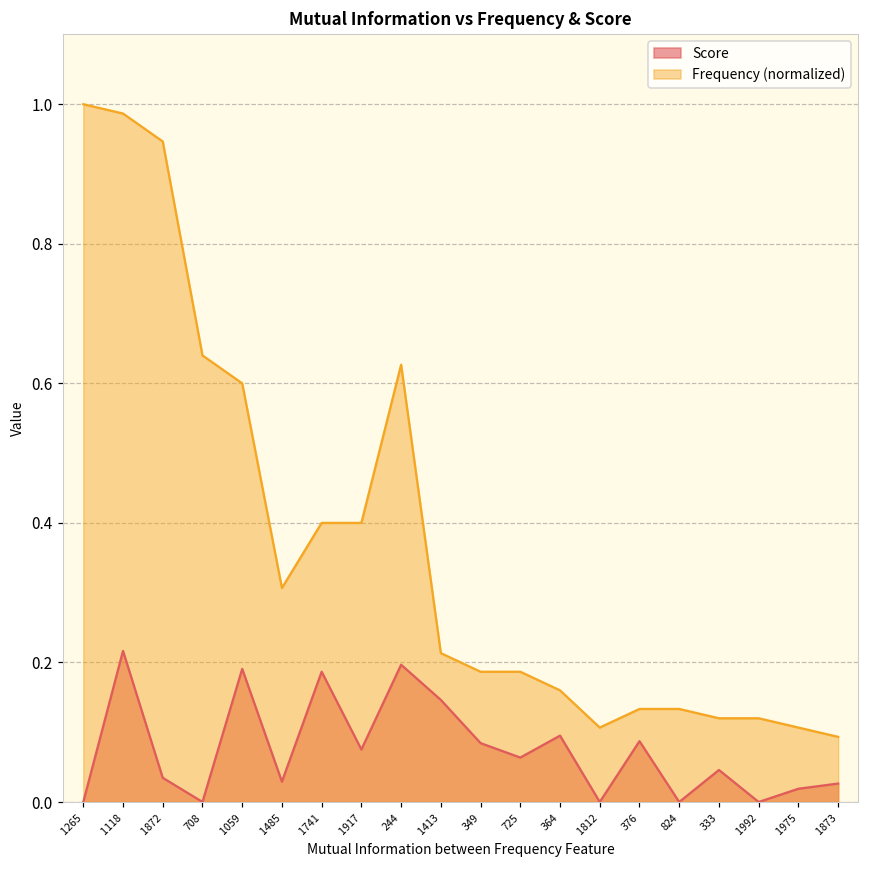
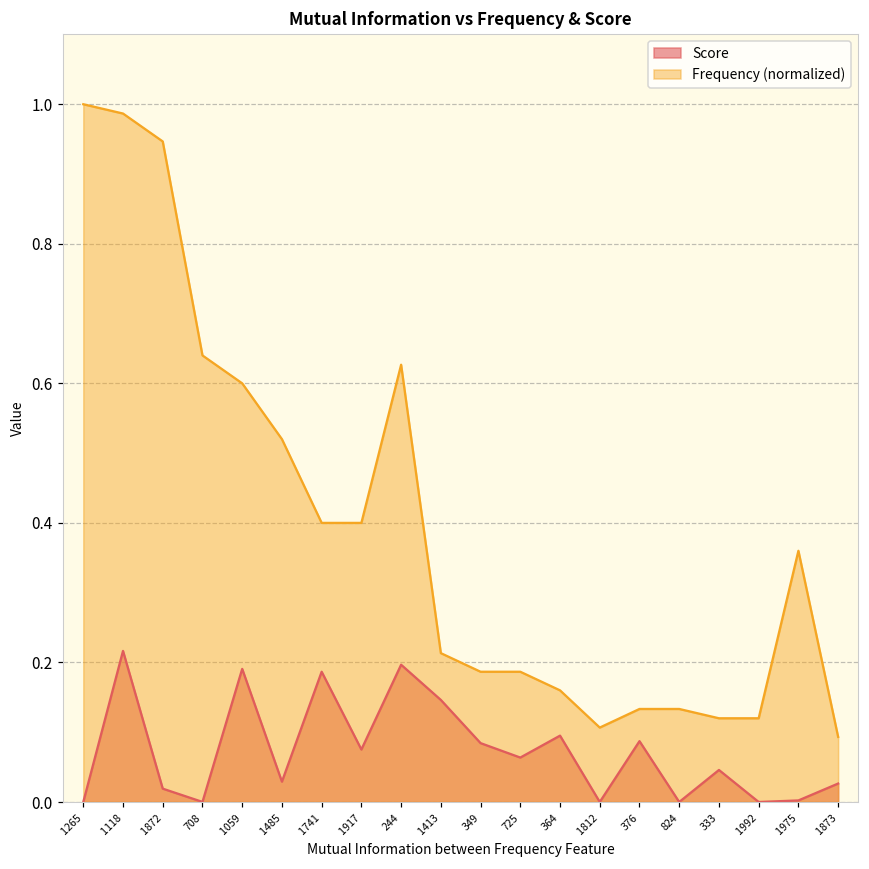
  {
    "Score": {
      "1265": 0.00,
      "1118": 0.22,
-     "1872": 0.03,
+     "1872": 0.02,
      "708": 0.00,
      "1059": 0.19,
      "1485": 0.03,
      "1741": 0.19,
      "1917": 0.08,
      "244": 0.20,
      "1413": 0.15,
      "349": 0.08,
      "725": 0.06,
      "364": 0.10,
      "1812": 0.00,
      "376": 0.09,
      "824": 0.00,
      "333": 0.05,
      "1992": 0.00,
-     "1975": 0.02,
+     "1975": 0.00,
      "1873": 0.03
    },
    "Frequency (normalized)": {
      "1265": 1.00,
      "1118": 0.99,
      "1872": 0.95,
      "708": 0.64,
      "1059": 0.60,
-     "1485": 0.31,
+     "1485": 0.52,
      "1741": 0.40,
      "1917": 0.40,
      "244": 0.63,
      "1413": 0.21,
      "349": 0.19,
      "725": 0.19,
      "364": 0.16,
      "1812": 0.11,
      "376": 0.13,
      "824": 0.13,
      "333": 0.12,
      "1992": 0.12,
-     "1975": 0.11,
+     "1975": 0.36,
      "1873": 0.09
    }
  }
